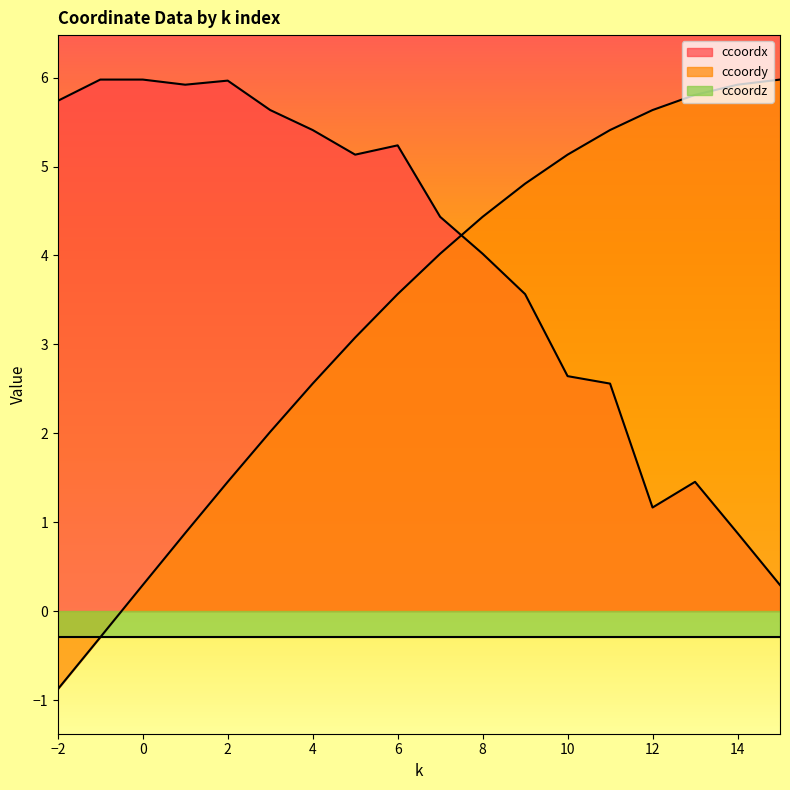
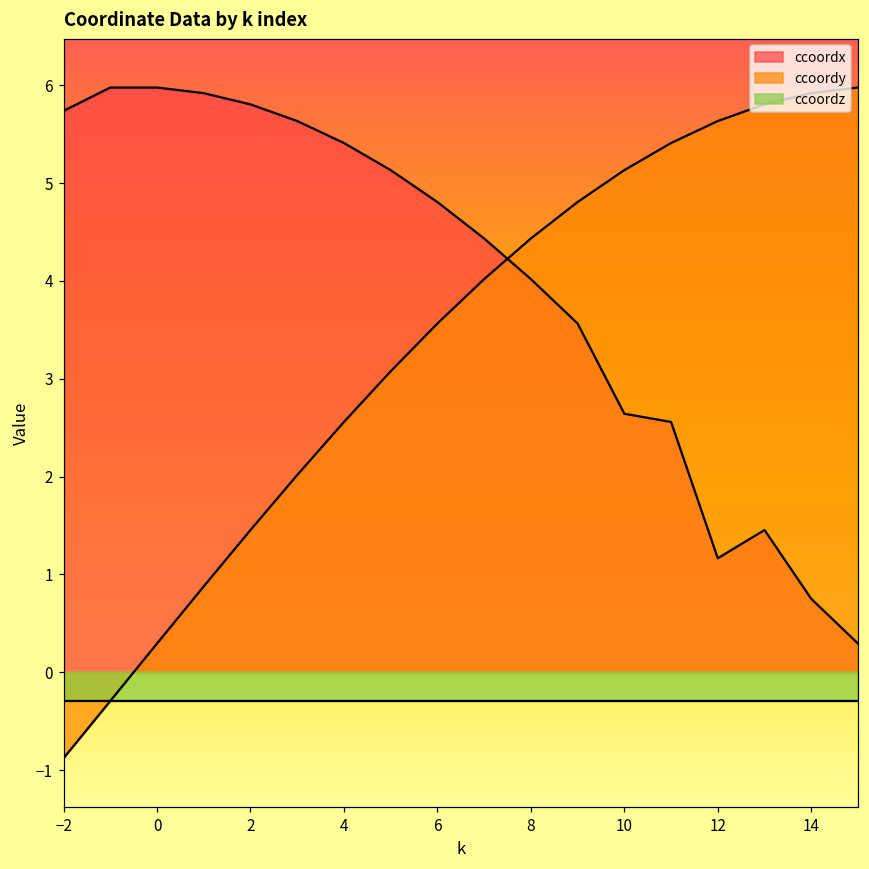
  {
    "ccoordx": {
      "−2": 5.7,
      "0": 6.0,
-     "2": 6.0,
+     "2": 5.8,
      "4": 5.4,
-     "6": 5.2,
+     "6": 4.8,
      "8": 4.0,
      "10": 2.6,
      "12": 1.2,
-     "14": 0.9
+     "14": 0.8
    },
    "ccoordz": {
      "0": 0.0,
      "2": 0.0,
      "4": 0.0,
      "6": 0.0,
      "8": 0.0,
      "10": 0.0,
      "12": 0.0,
      "14": 0.0
    }
  }
